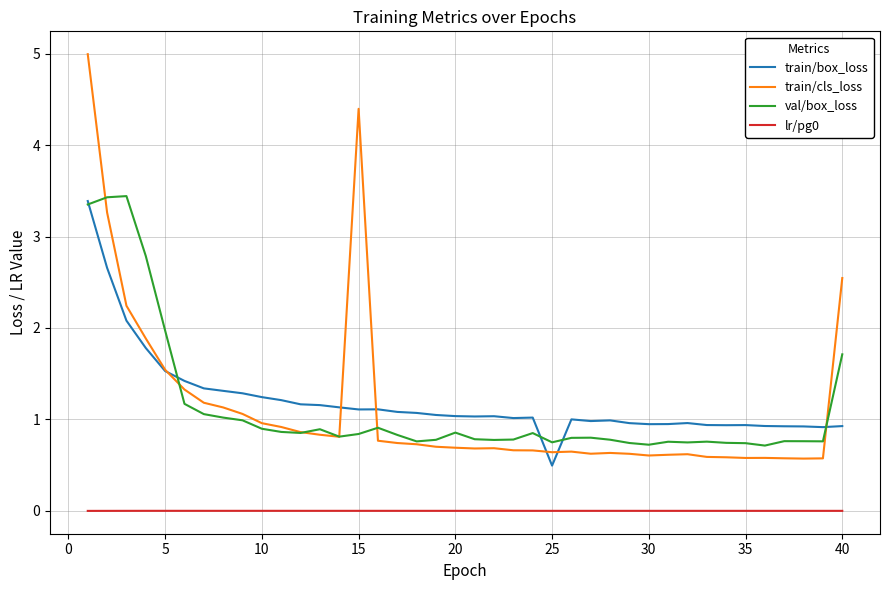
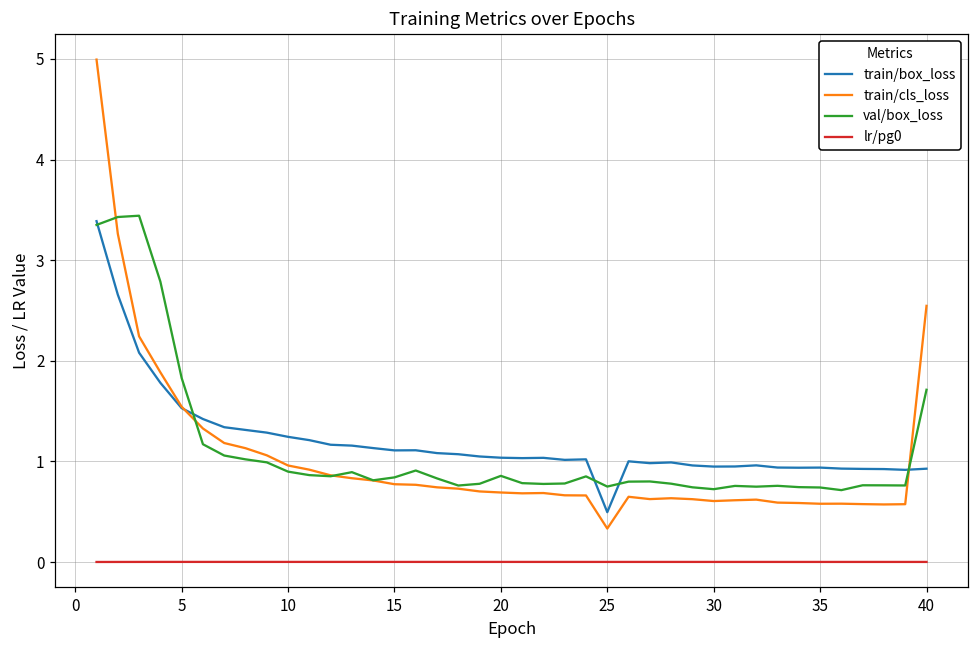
  {
    "train/box_loss": {
      "10": 1.2,
      "15": 1.1,
      "20": 1.0,
      "25": 0.5,
      "30": 0.9,
      "35": 0.9,
      "40": 0.9
    },
    "train/cls_loss": {
      "10": 1.0,
-     "15": 4.4,
+     "15": 0.8,
      "20": 0.7,
-     "25": 0.6,
+     "25": 0.3,
      "30": 0.6,
      "35": 0.6,
      "40": 2.5
    },
    "val/box_loss": {
-     "5": 2.0,
+     "5": 1.8,
      "10": 0.9,
      "15": 0.8,
      "20": 0.9,
      "25": 0.7,
      "30": 0.7,
      "35": 0.7,
      "40": 1.7
    },
    "lr/pg0": {
      "5": 0.0,
      "10": 0.0,
      "15": 0.0,
      "20": 0.0,
      "25": 0.0,
      "30": 0.0,
      "35": 0.0,
      "40": 0.0
    }
  }
